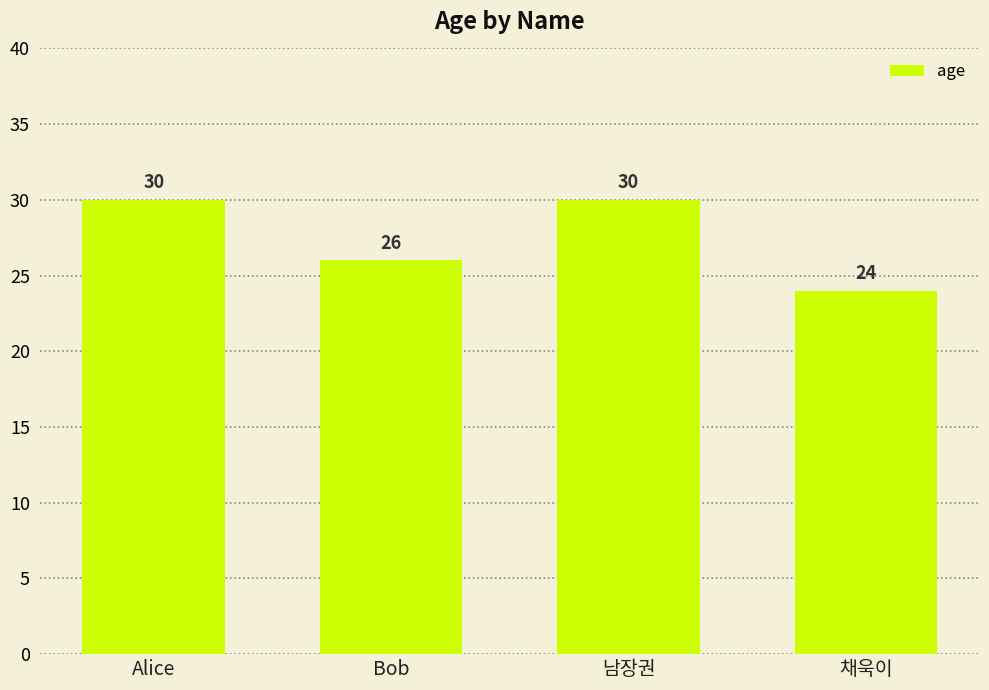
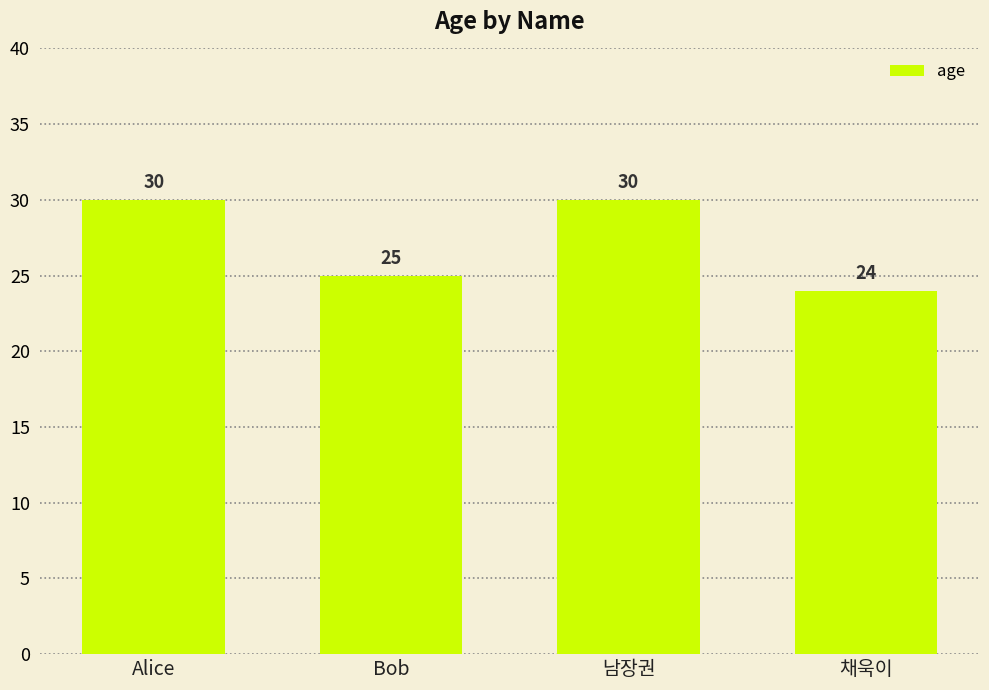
  {
    "Alice": 30,
-   "Bob": 26,
+   "Bob": 25,
    "남장권": 30,
    "채욱이": 24
  }
